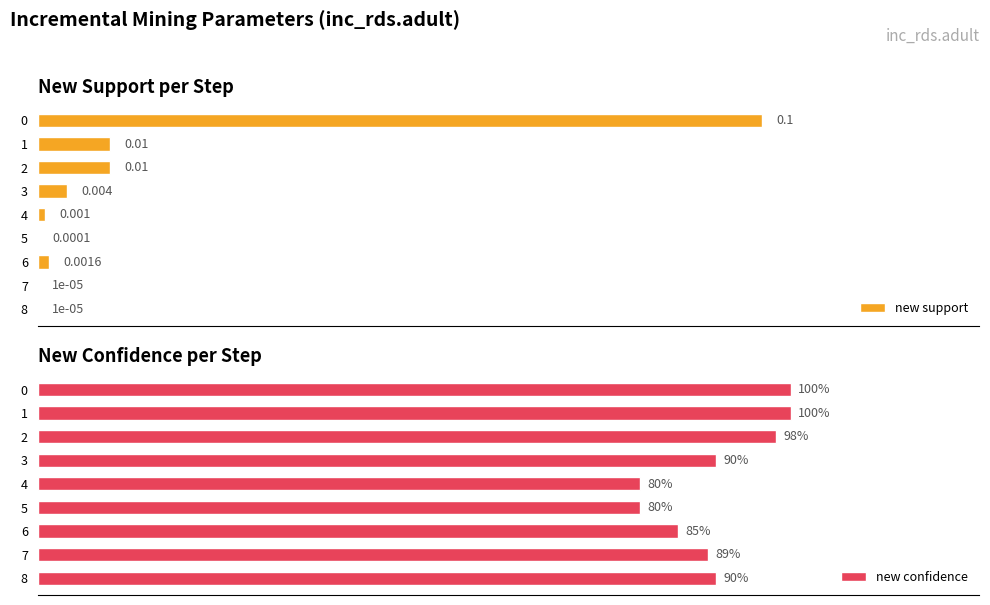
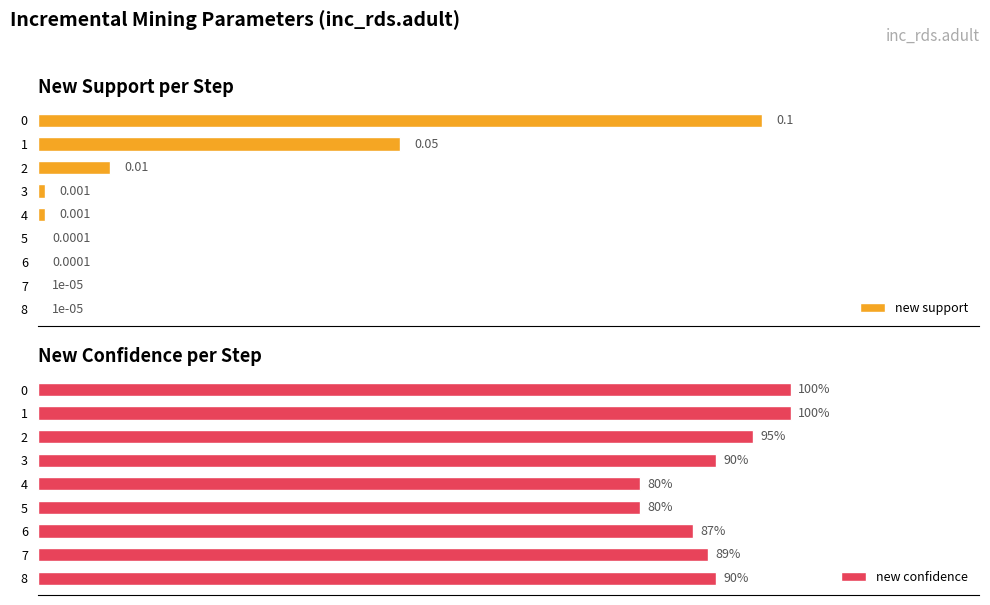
  {
    "New Support per Step": {
      "0": "0.1",
-     "1": "0.01",
+     "1": "0.05",
      "2": "0.01",
-     "3": "0.004",
+     "3": "0.001",
      "4": "0.001",
      "5": "0.0001",
-     "6": "0.0016",
+     "6": "0.0001",
      "7": "1e-05",
      "8": "1e-05"
    },
    "New Confidence per Step": {
      "0": "100%",
      "1": "100%",
-     "2": "98%",
+     "2": "95%",
      "3": "90%",
      "4": "80%",
      "5": "80%",
-     "6": "85%",
+     "6": "87%",
      "7": "89%",
      "8": "90%"
    }
  }
